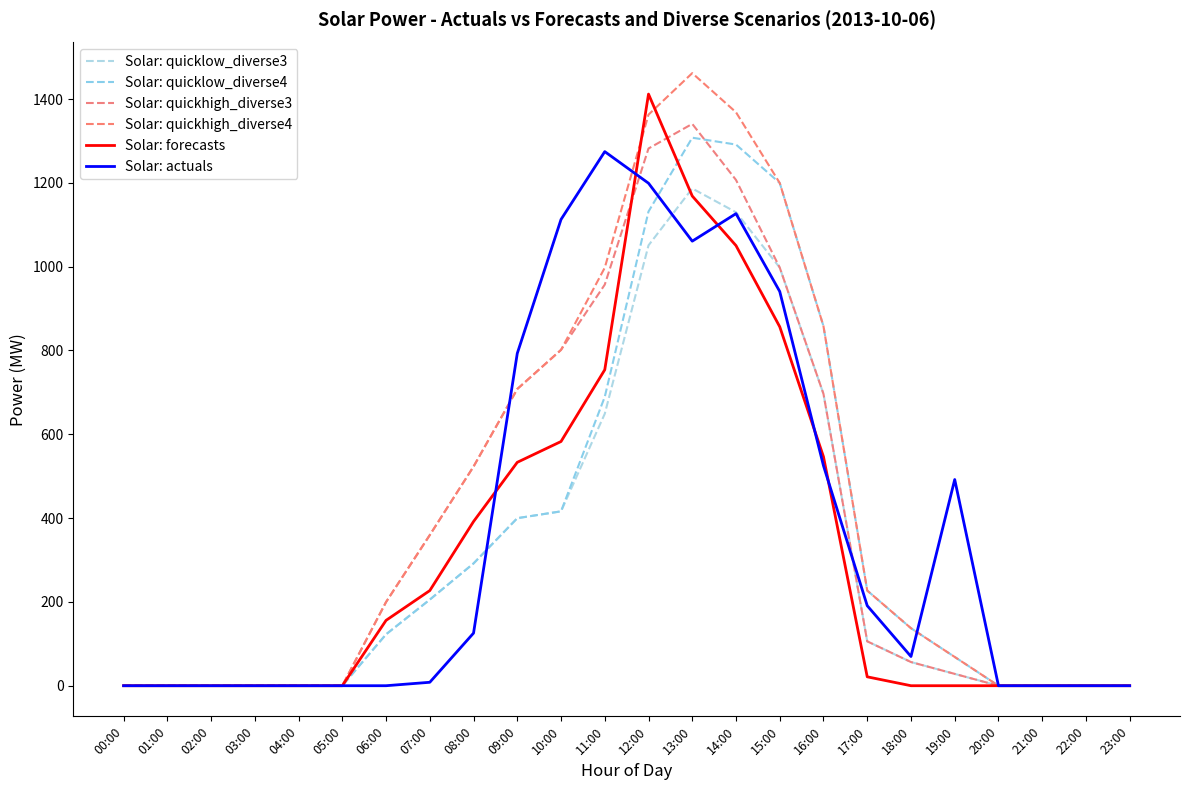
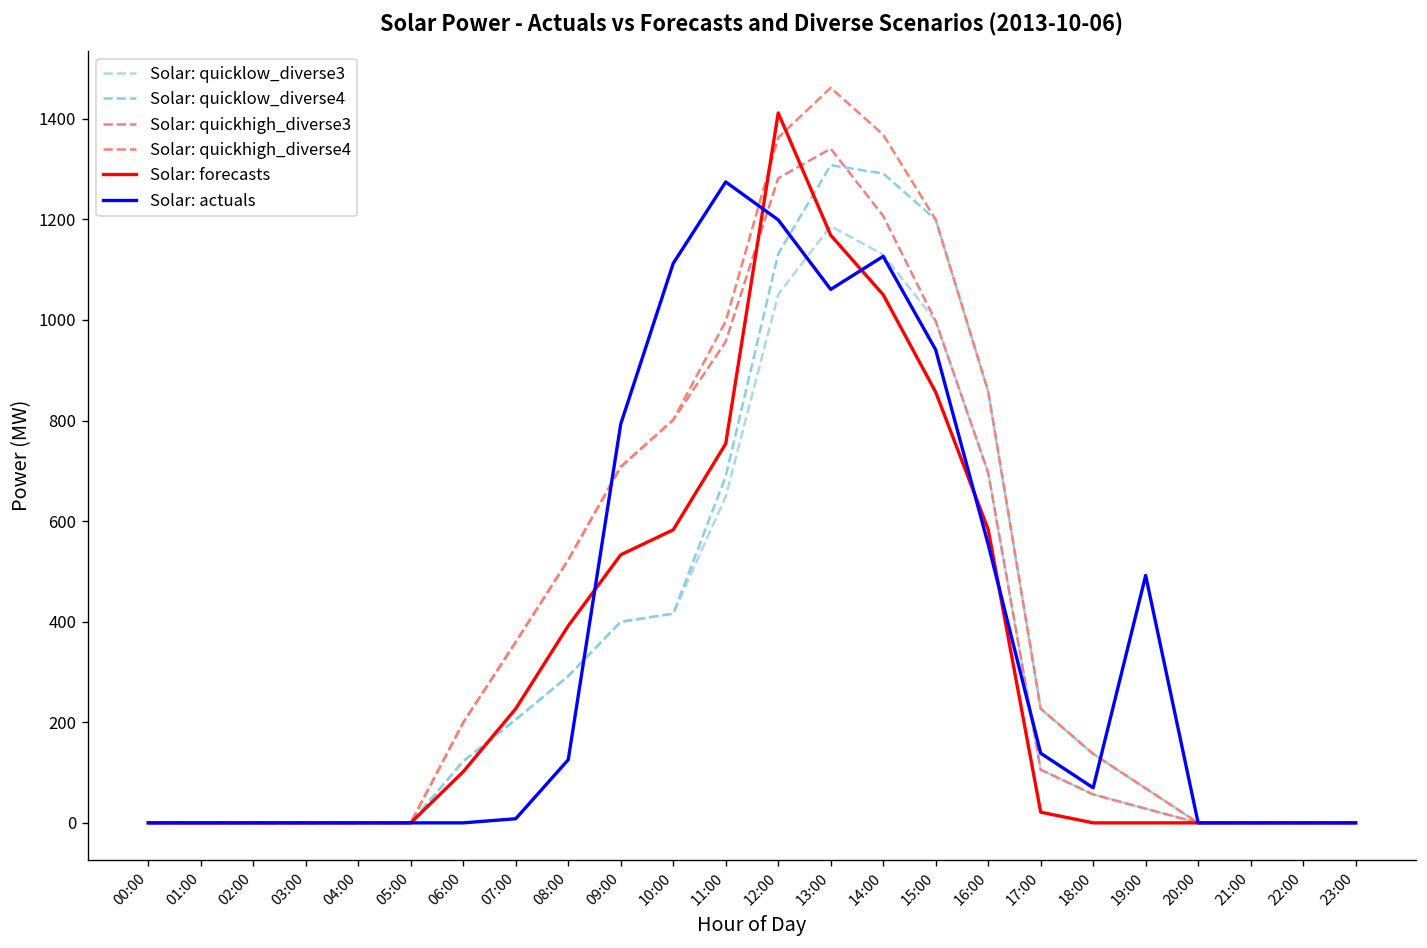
  {
    "Solar: forecasts": {
-     "06:00": 160,
+     "06:00": 100,
      "07:00": 230,
      "08:00": 390,
      "09:00": 530,
      "10:00": 580,
      "11:00": 750,
      "12:00": 1410,
      "13:00": 1170,
      "14:00": 1050,
      "15:00": 860,
-     "16:00": 550,
+     "16:00": 580,
      "17:00": 20,
      "18:00": 0,
      "19:00": 0
    },
    "Solar: actuals": {
      "06:00": 0,
      "07:00": 10,
      "08:00": 130,
      "09:00": 790,
      "10:00": 1110,
      "11:00": 1270,
      "12:00": 1200,
      "13:00": 1060,
      "15:00": 940,
-     "16:00": 520,
-     "17:00": 190,
+     "16:00": 550,
+     "17:00": 140,
      "18:00": 70,
      "19:00": 490
    }
  }
